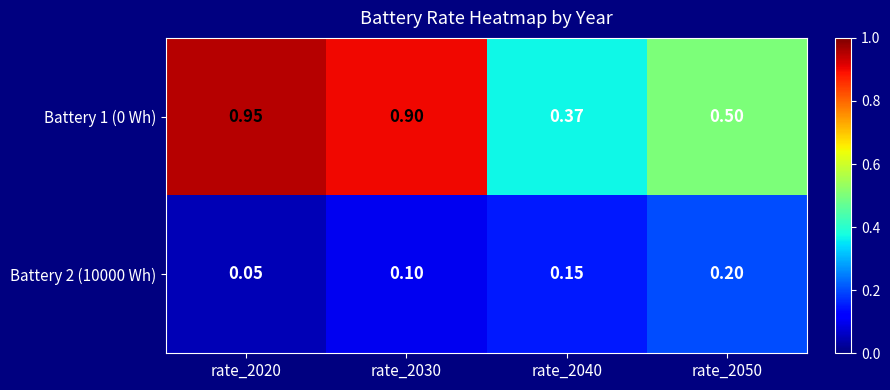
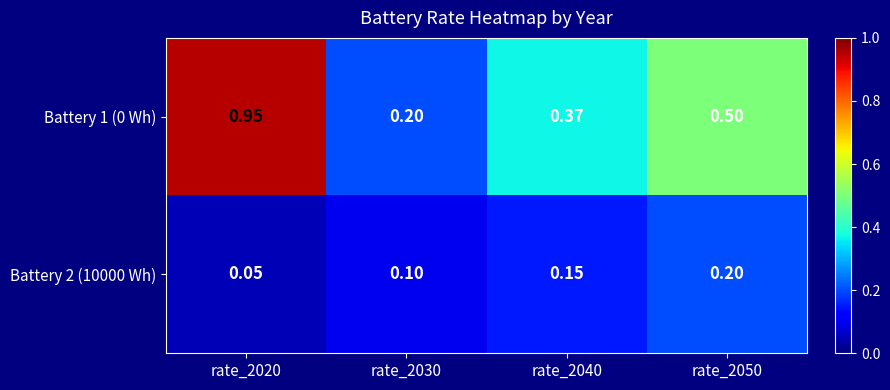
  {
    "Battery 1 (0 Wh)": {
      "rate_2020": 0.95,
-     "rate_2030": 0.90,
+     "rate_2030": 0.20,
      "rate_2040": 0.37,
      "rate_2050": 0.50
    },
    "Battery 2 (10000 Wh)": {
      "rate_2020": 0.05,
      "rate_2030": 0.10,
      "rate_2040": 0.15,
      "rate_2050": 0.20
    }
  }
